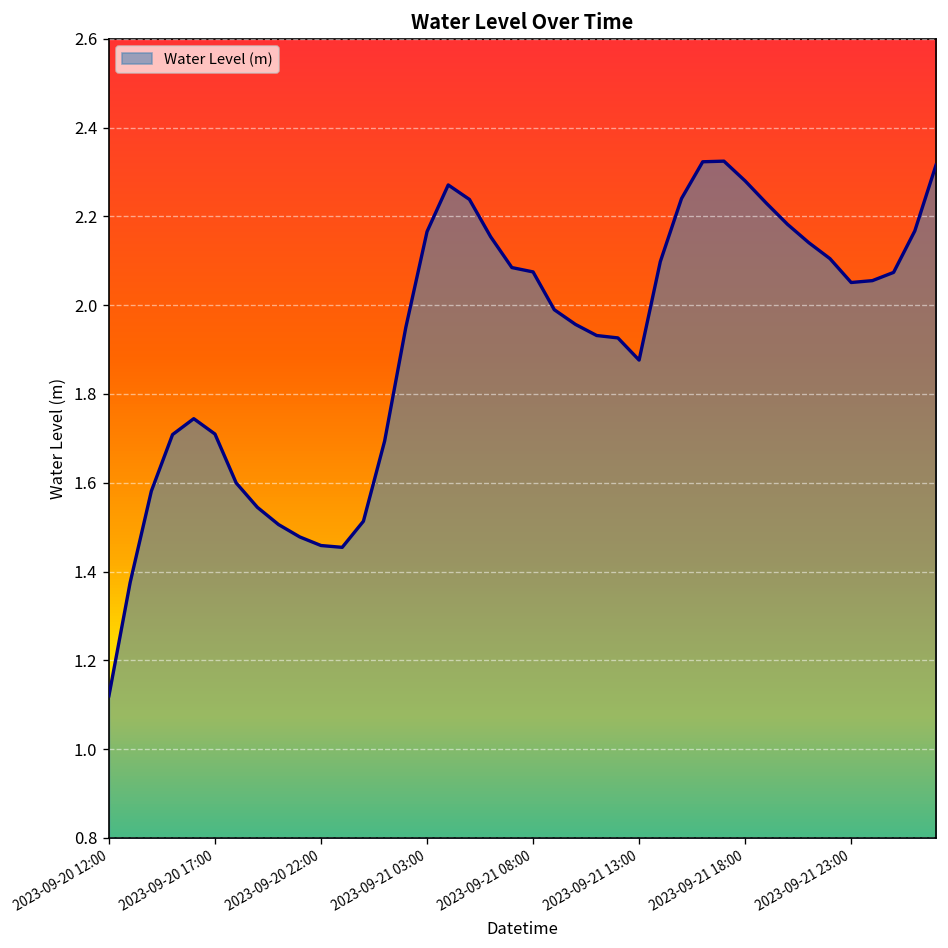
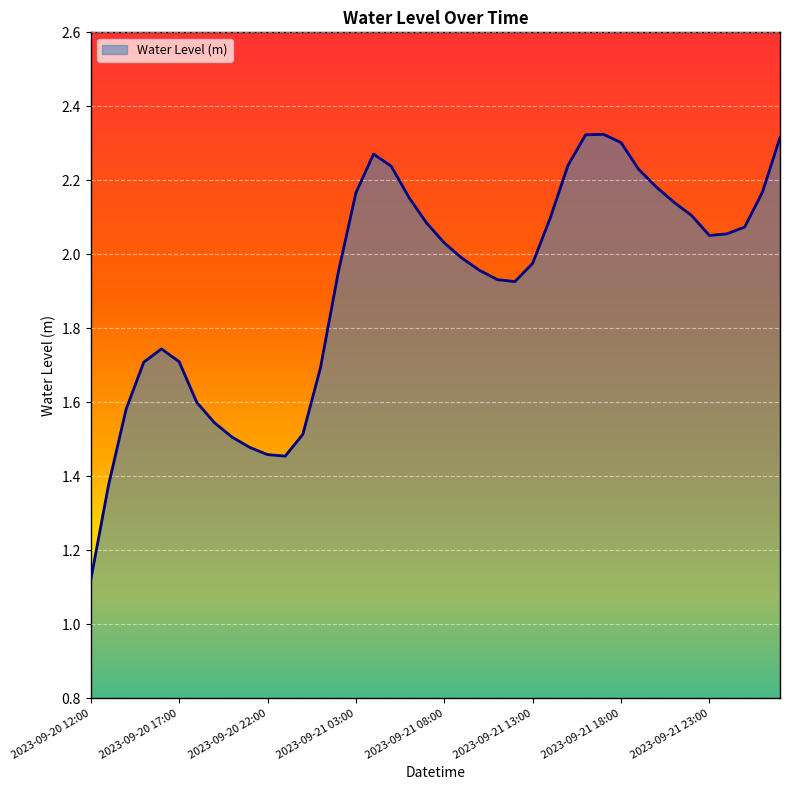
  {
    "2023-09-20 12:00": 1.12,
    "2023-09-20 17:00": 1.71,
    "2023-09-20 22:00": 1.46,
    "2023-09-21 03:00": 2.17,
-   "2023-09-21 08:00": 2.07,
-   "2023-09-21 13:00": 1.88,
-   "2023-09-21 18:00": 2.28,
+   "2023-09-21 08:00": 2.03,
+   "2023-09-21 13:00": 1.98,
+   "2023-09-21 18:00": 2.30,
    "2023-09-21 23:00": 2.05
  }
